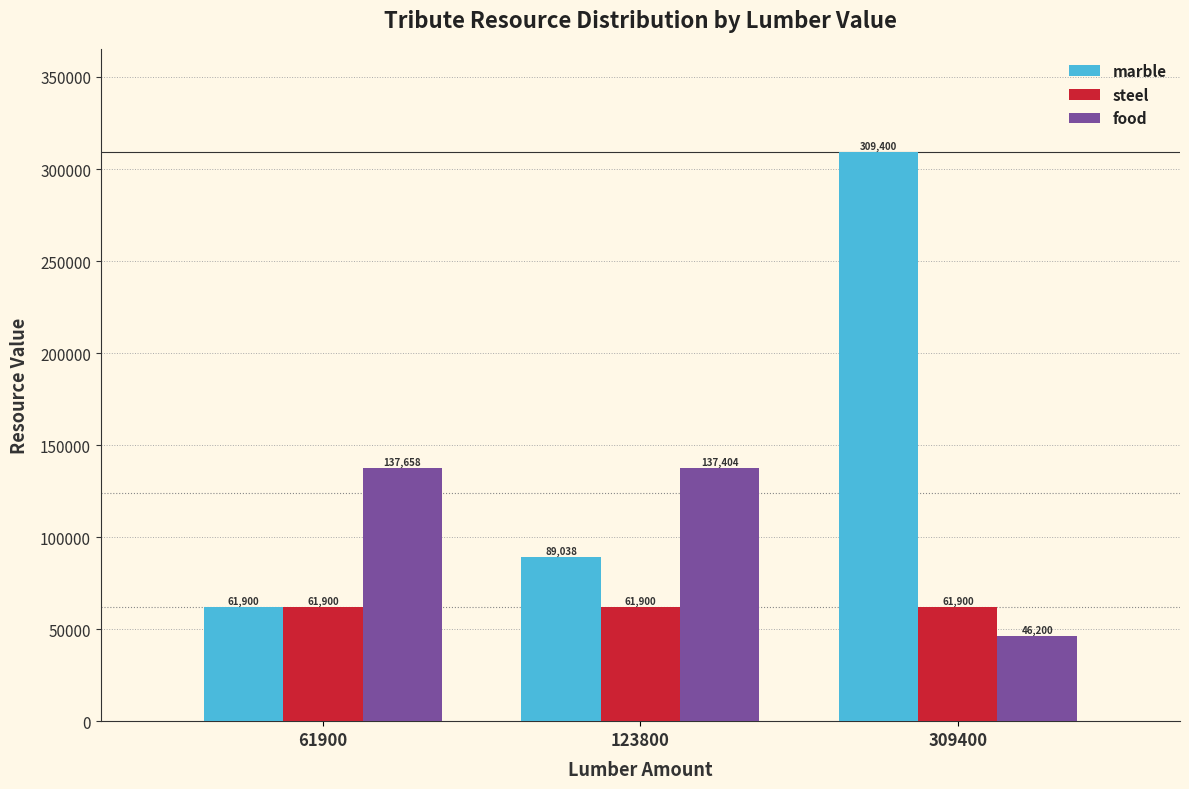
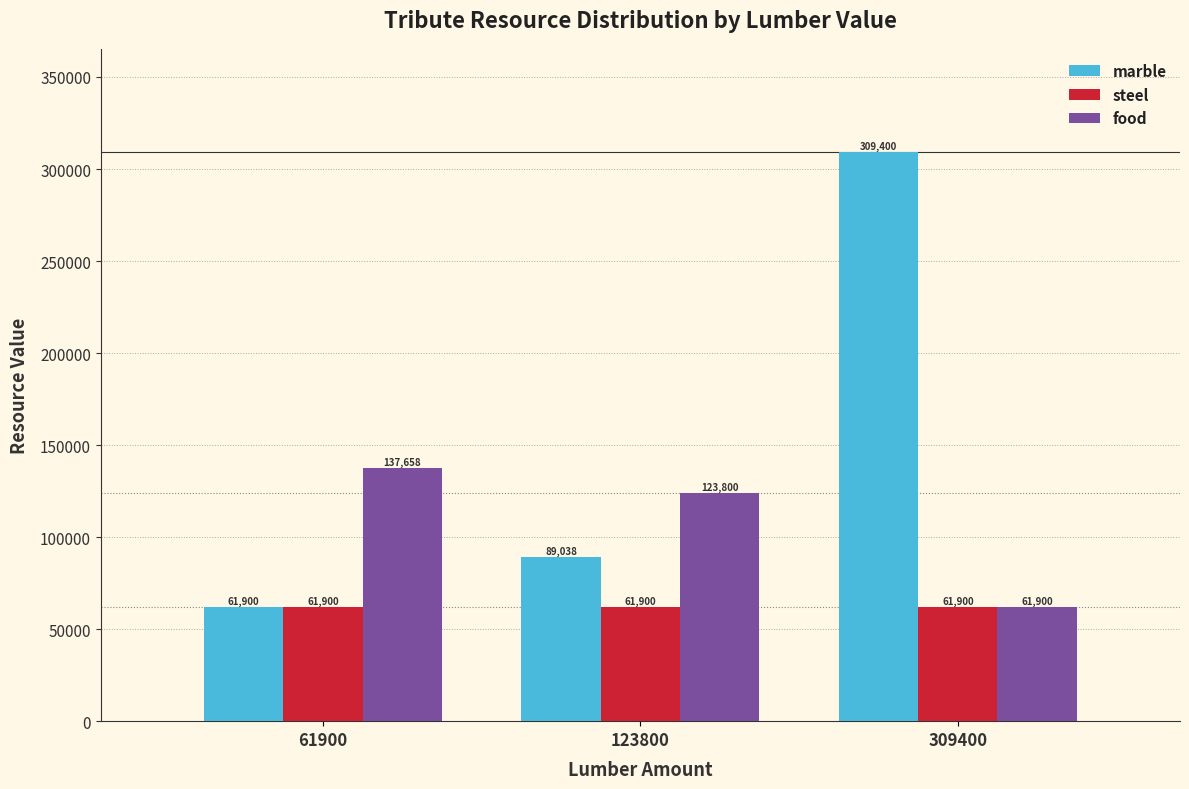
  {
    "marble": {
      "61900": "61,900",
      "123800": "89,038",
      "309400": "309,400"
    },
    "steel": {
      "61900": "61,900",
      "123800": "61,900",
      "309400": "61,900"
    },
    "food": {
      "61900": "137,658",
-     "123800": "137,404",
-     "309400": "46,200"
+     "123800": "123,800",
+     "309400": "61,900"
    }
  }
